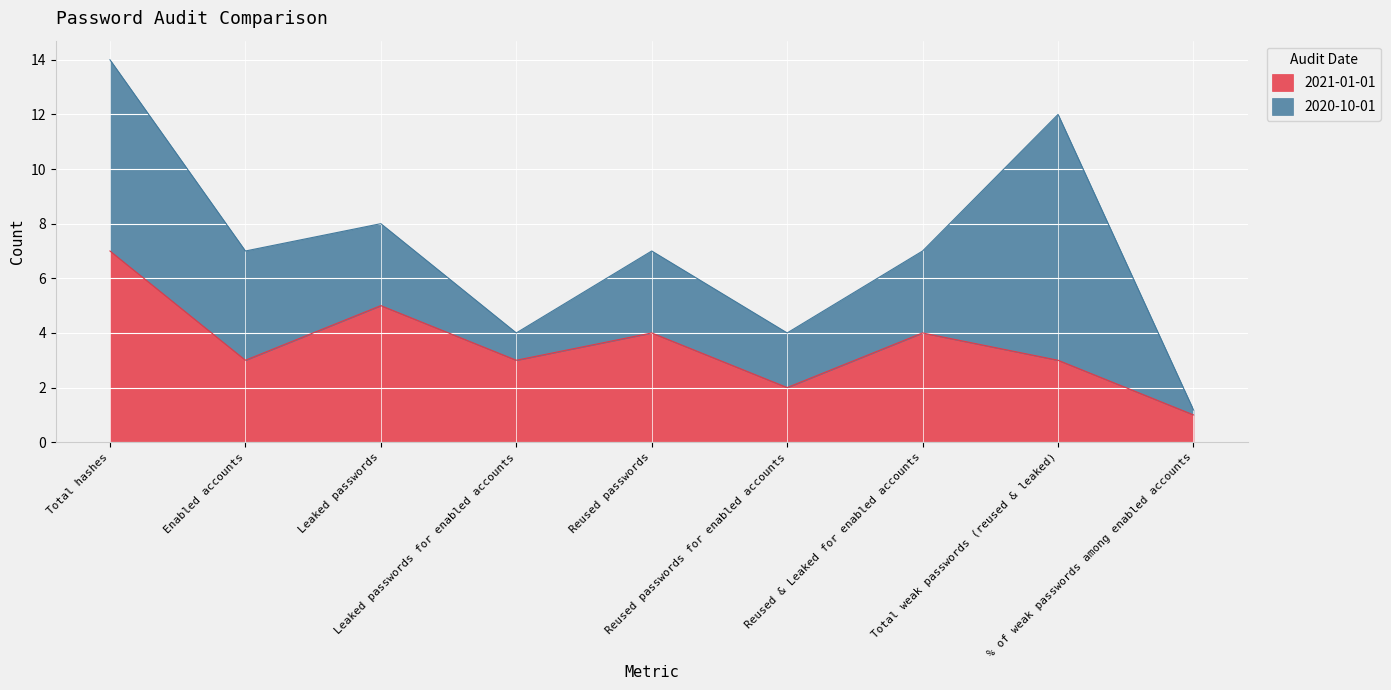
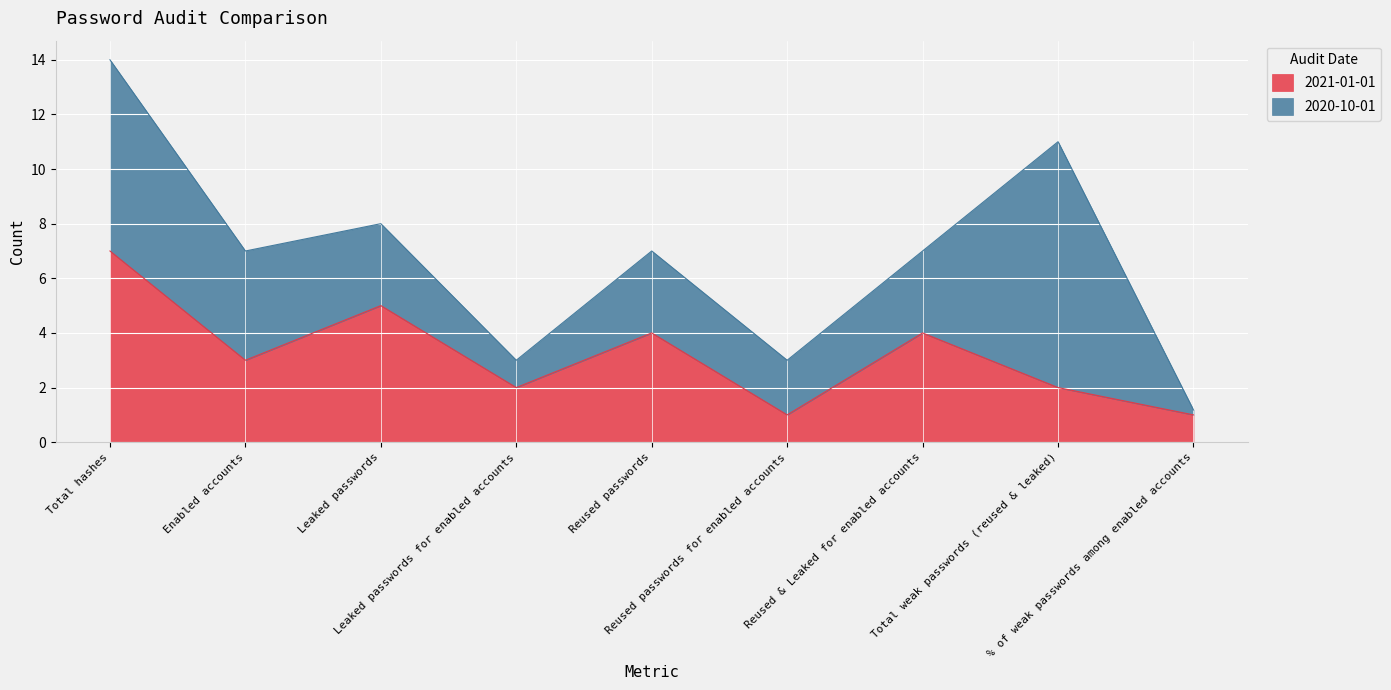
  {
    "2021-01-01": {
      "Total hashes": 7,
      "Enabled accounts": 3,
      "Leaked passwords": 5,
-     "Leaked passwords for enabled accounts": 3,
+     "Leaked passwords for enabled accounts": 2,
      "Reused passwords": 4,
-     "Reused passwords for enabled accounts": 2,
+     "Reused passwords for enabled accounts": 1,
      "Reused & Leaked for enabled accounts": 4,
-     "Total weak passwords (reused & leaked)": 3,
+     "Total weak passwords (reused & leaked)": 2,
      "% of weak passwords among enabled accounts": 1
    },
    "2020-10-01": {
      "Total hashes": 7,
      "Enabled accounts": 4,
      "Leaked passwords": 3,
      "Leaked passwords for enabled accounts": 1,
      "Reused passwords": 3,
      "Reused passwords for enabled accounts": 2,
      "Reused & Leaked for enabled accounts": 3,
      "Total weak passwords (reused & leaked)": 9,
      "% of weak passwords among enabled accounts": 0.2
    }
  }
